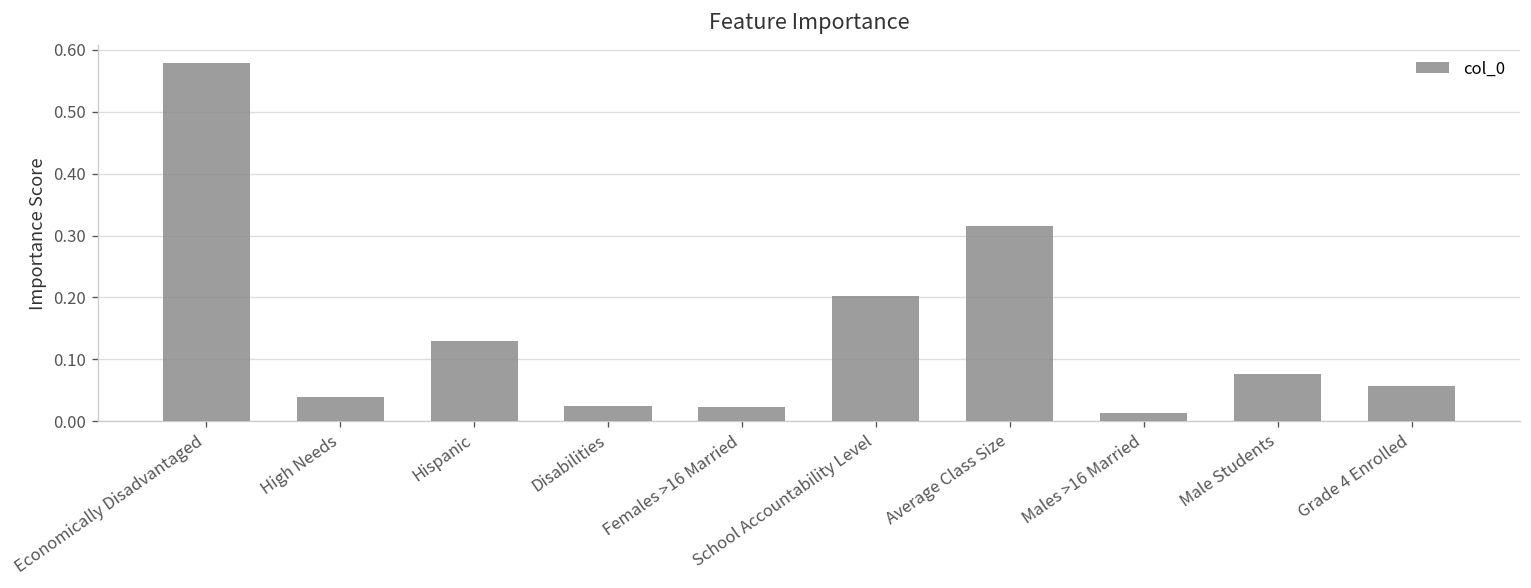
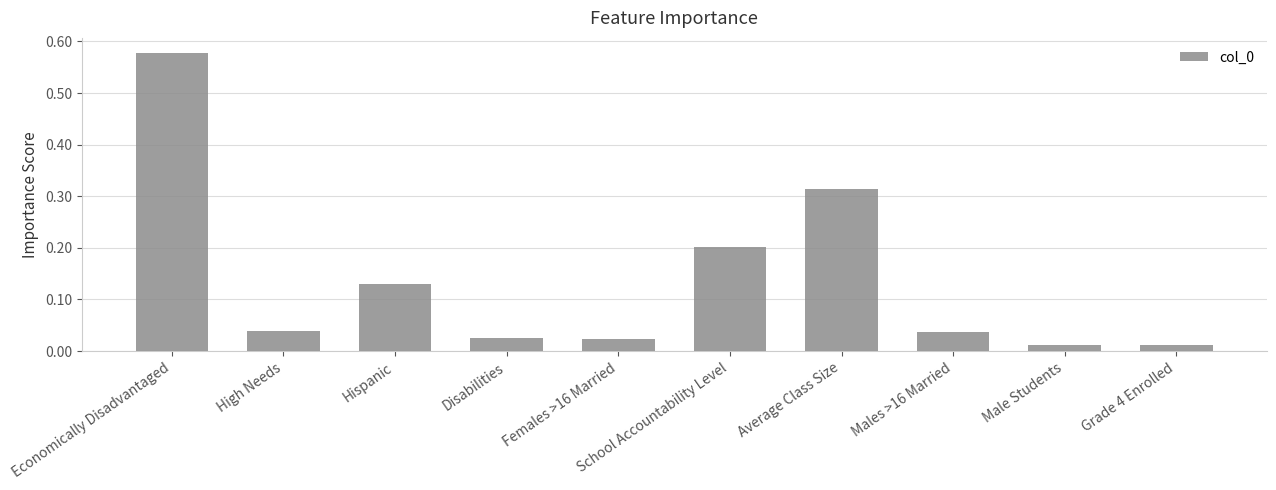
  {
    "Economically Disadvantaged": 0.58,
    "High Needs": 0.04,
    "Hispanic": 0.13,
    "Disabilities": 0.03,
    "Females >16 Married": 0.02,
    "School Accountability Level": 0.20,
    "Average Class Size": 0.31,
-   "Males >16 Married": 0.01,
-   "Male Students": 0.08,
-   "Grade 4 Enrolled": 0.06
+   "Males >16 Married": 0.04,
+   "Male Students": 0.01,
+   "Grade 4 Enrolled": 0.01
  }
